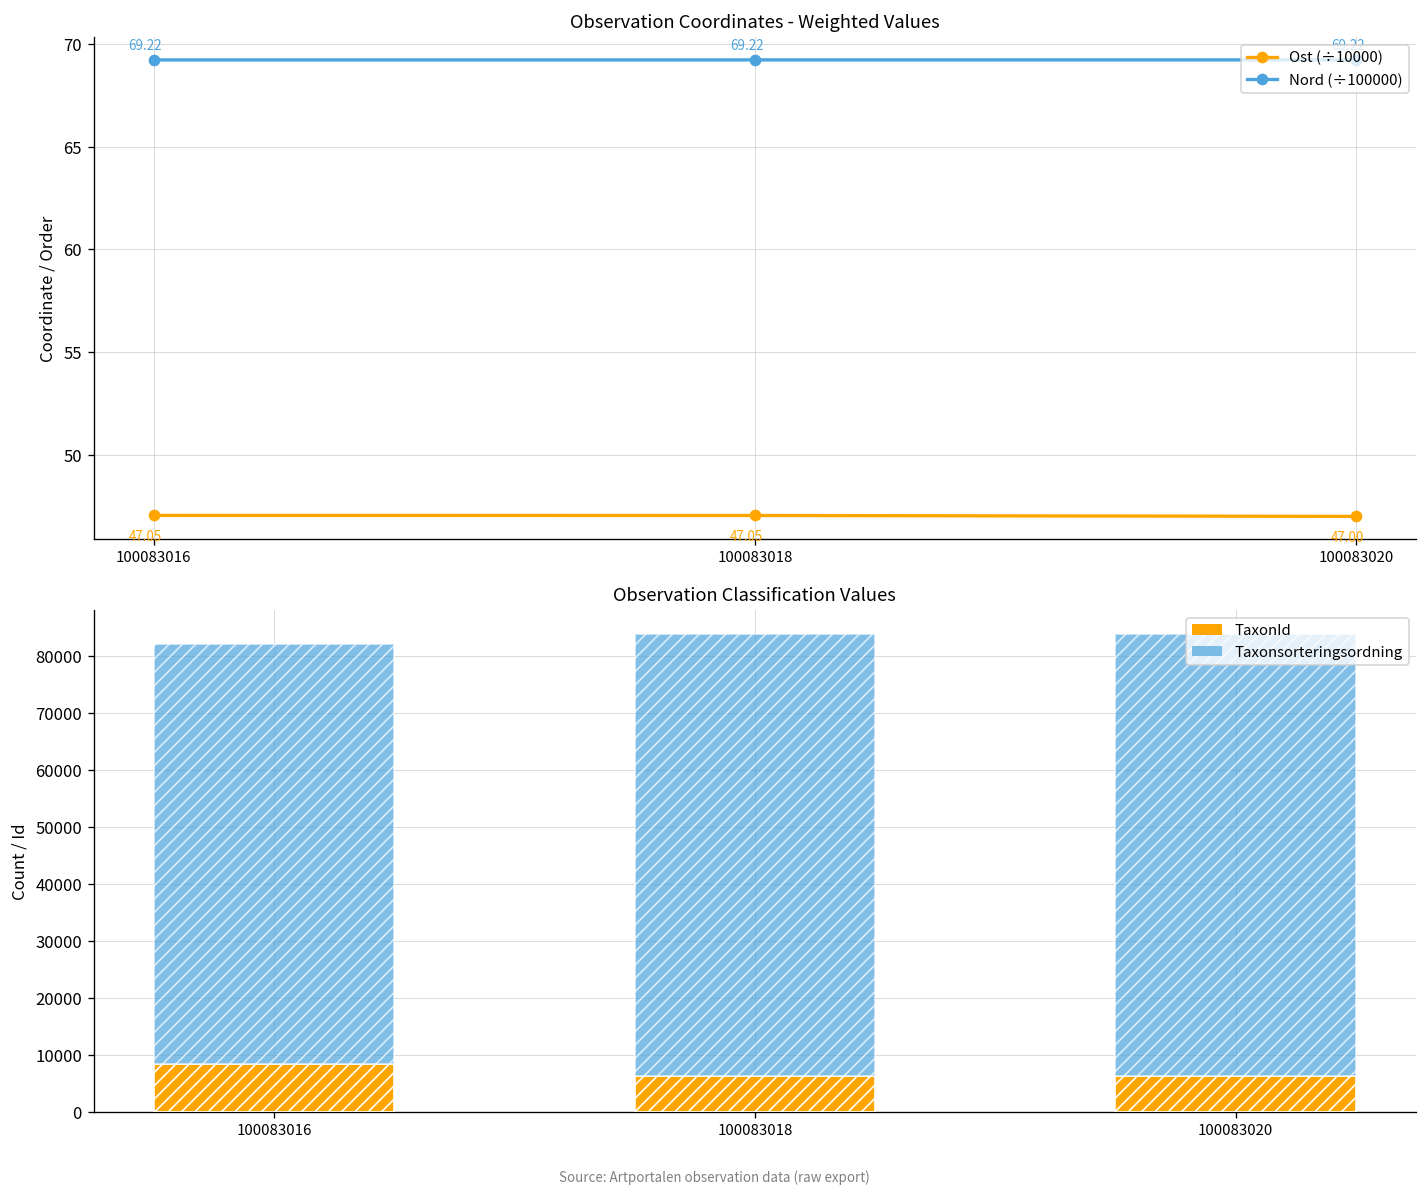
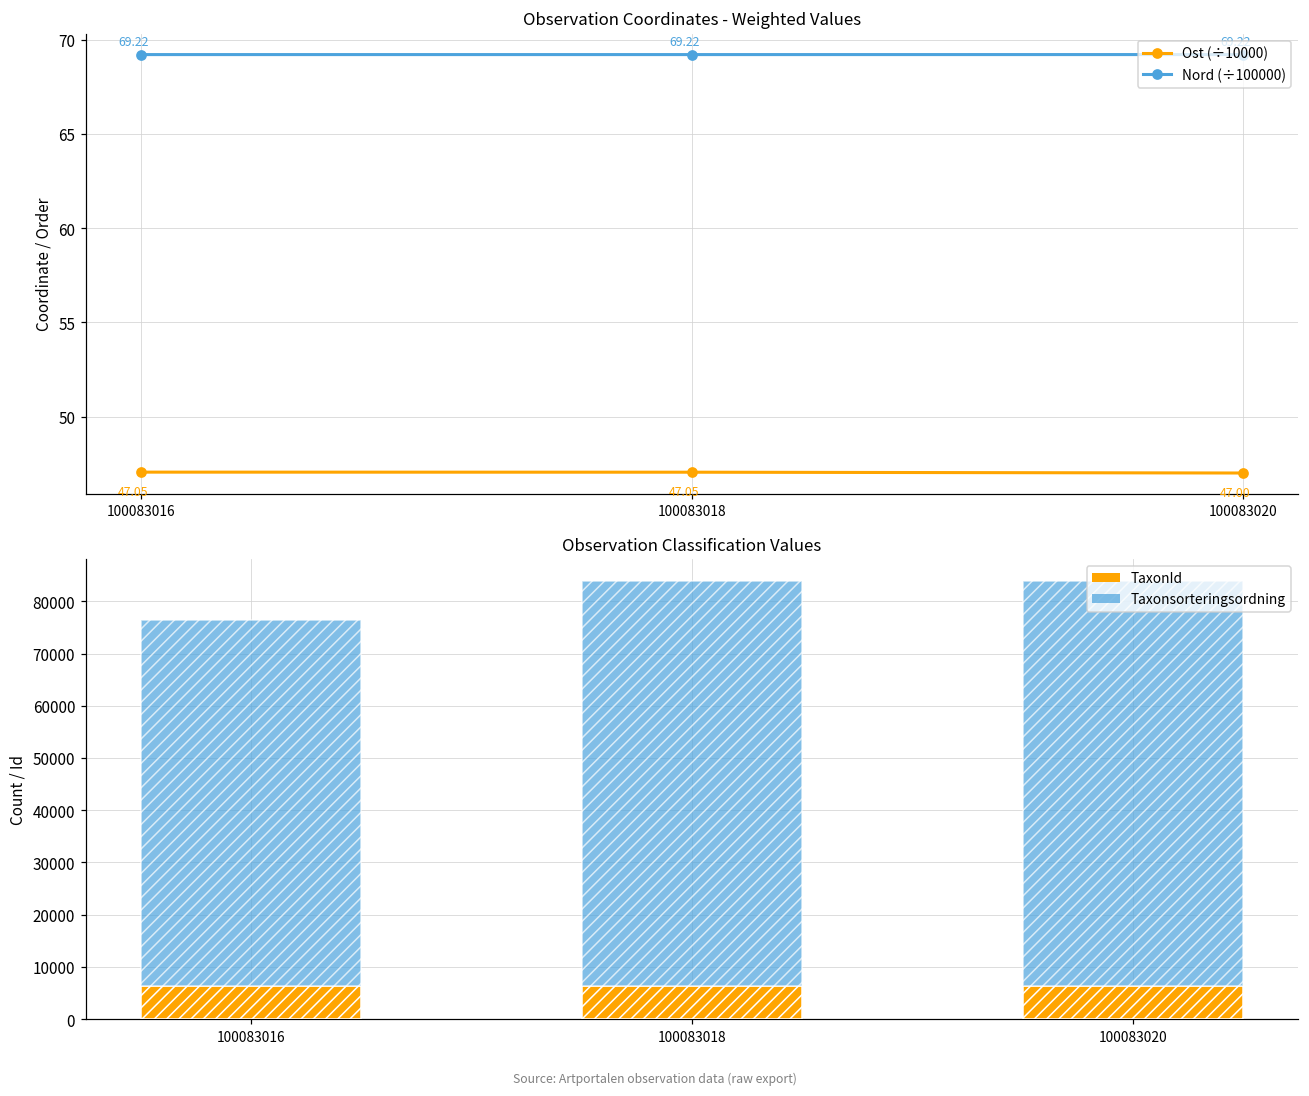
  {
    "Observation Coordinates - Weighted Values": {
      "Ost (÷10000)": {
        "100083016": 47.05,
        "100083018": 47.05,
        "100083020": 47.00
      },
      "Nord (÷100000)": {
        "100083016": 69.22,
        "100083018": 69.22
      }
    },
    "Observation Classification Values": {
      "TaxonId": {
-       "100083016": 8000,
+       "100083016": 6000,
        "100083018": 6000,
        "100083020": 6000
      },
      "Taxonsorteringsordning": {
-       "100083016": 74000,
+       "100083016": 70000,
        "100083018": 78000
      }
    }
  }
